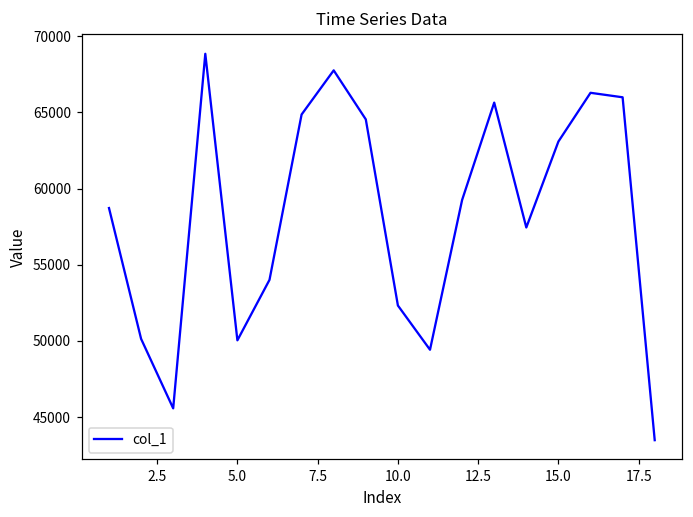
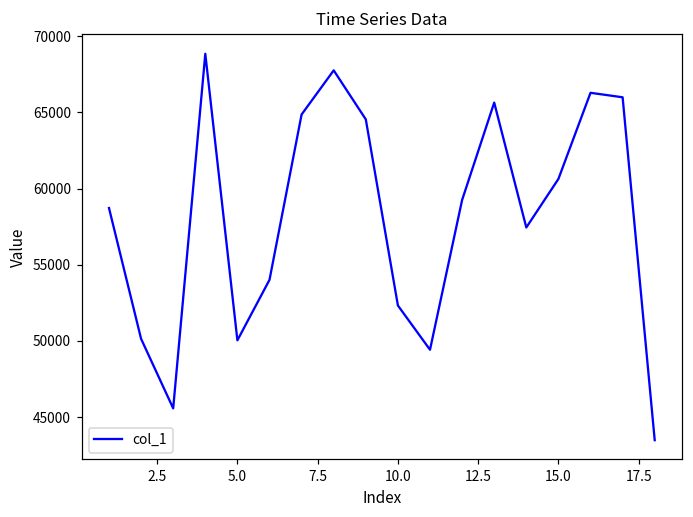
  {
    "5.0": 50000,
    "10.0": 52300,
-   "15.0": 63100
+   "15.0": 60600
  }
